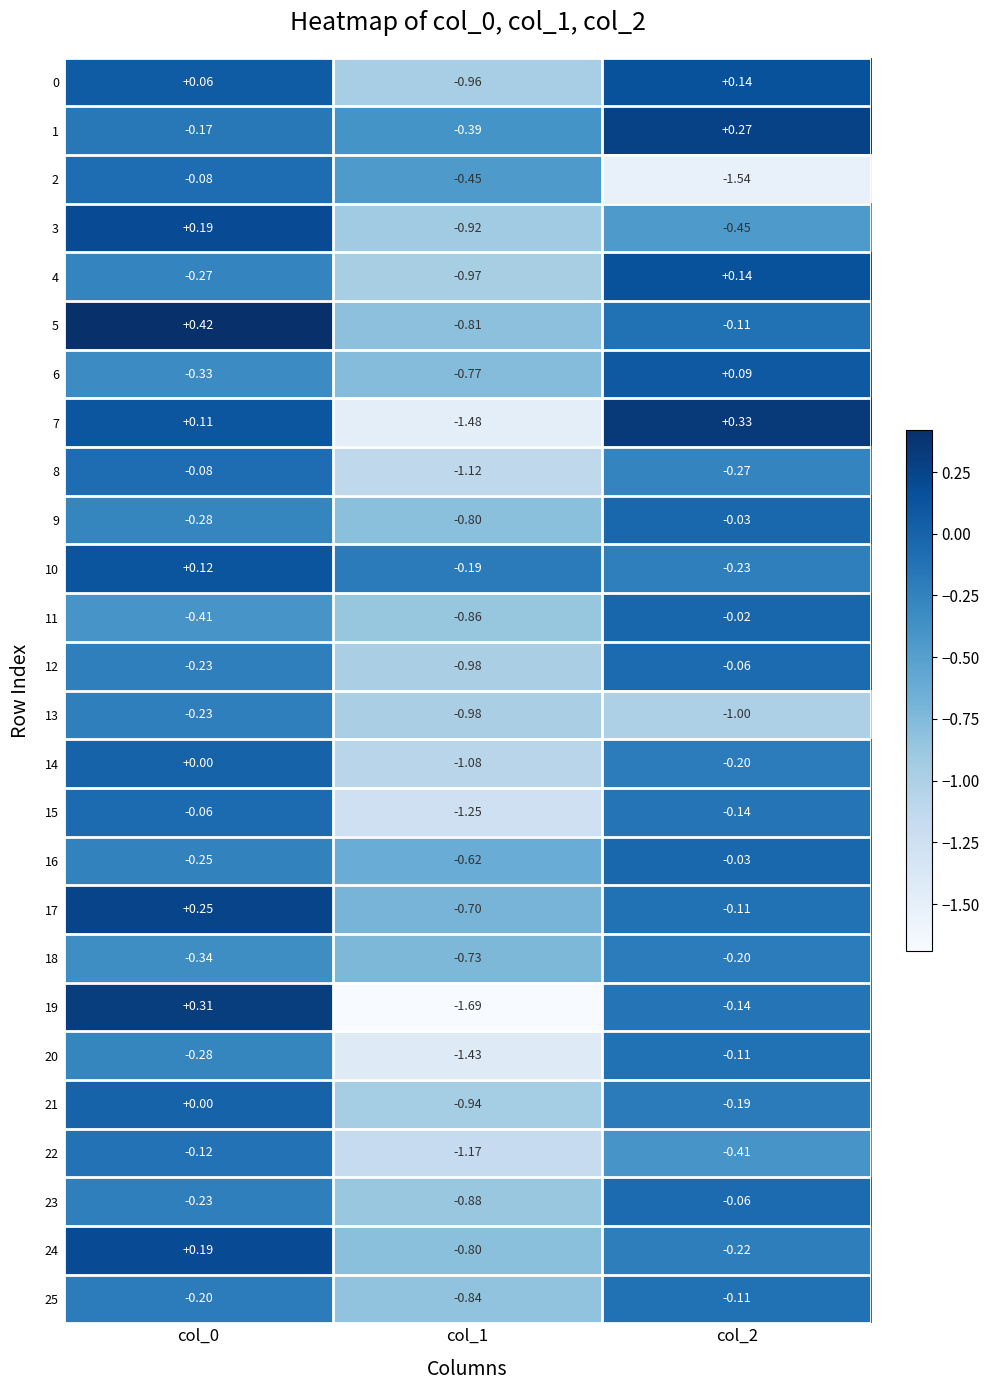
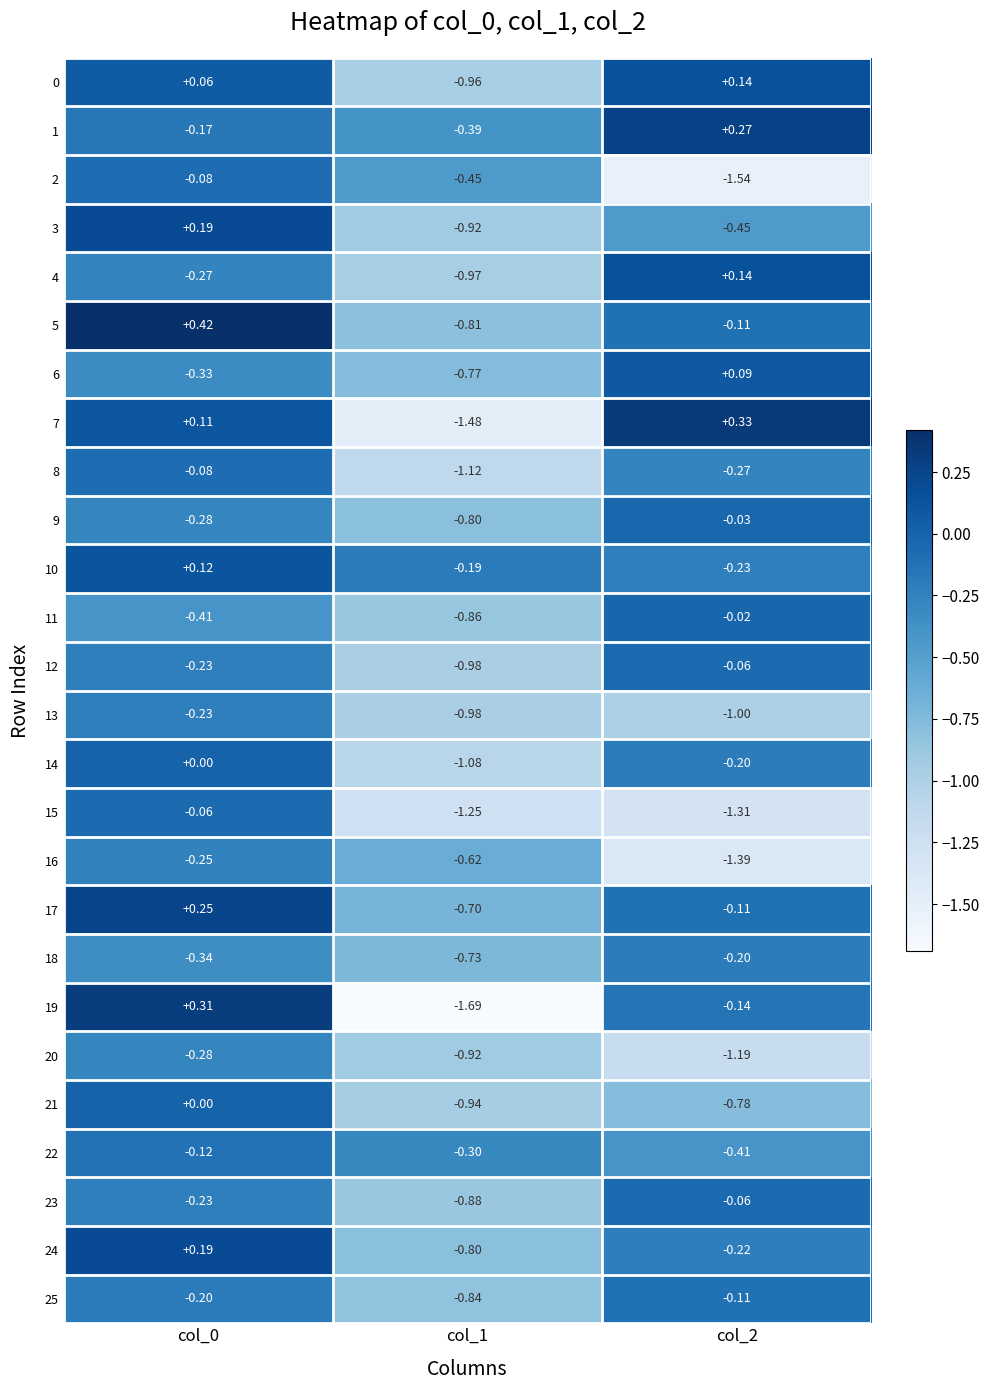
  {
    "0": {
      "col_0": "+0.06",
      "col_1": "-0.96",
      "col_2": "+0.14"
    },
    "1": {
      "col_0": "-0.17",
      "col_1": "-0.39",
      "col_2": "+0.27"
    },
    "2": {
      "col_0": "-0.08",
      "col_1": "-0.45",
      "col_2": "-1.54"
    },
    "3": {
      "col_0": "+0.19",
      "col_1": "-0.92",
      "col_2": "-0.45"
    },
    "4": {
      "col_0": "-0.27",
      "col_1": "-0.97",
      "col_2": "+0.14"
    },
    "5": {
      "col_0": "+0.42",
      "col_1": "-0.81",
      "col_2": "-0.11"
    },
    "6": {
      "col_0": "-0.33",
      "col_1": "-0.77",
      "col_2": "+0.09"
    },
    "7": {
      "col_0": "+0.11",
      "col_1": "-1.48",
      "col_2": "+0.33"
    },
    "8": {
      "col_0": "-0.08",
      "col_1": "-1.12",
      "col_2": "-0.27"
    },
    "9": {
      "col_0": "-0.28",
      "col_1": "-0.80",
      "col_2": "-0.03"
    },
    "10": {
      "col_0": "+0.12",
      "col_1": "-0.19",
      "col_2": "-0.23"
    },
    "11": {
      "col_0": "-0.41",
      "col_1": "-0.86",
      "col_2": "-0.02"
    },
    "12": {
      "col_0": "-0.23",
      "col_1": "-0.98",
      "col_2": "-0.06"
    },
    "13": {
      "col_0": "-0.23",
      "col_1": "-0.98",
      "col_2": "-1.00"
    },
    "14": {
      "col_0": "+0.00",
      "col_1": "-1.08",
      "col_2": "-0.20"
    },
    "15": {
      "col_0": "-0.06",
      "col_1": "-1.25",
-     "col_2": "-0.14"
+     "col_2": "-1.31"
    },
    "16": {
      "col_0": "-0.25",
      "col_1": "-0.62",
-     "col_2": "-0.03"
+     "col_2": "-1.39"
    },
    "17": {
      "col_0": "+0.25",
      "col_1": "-0.70",
      "col_2": "-0.11"
    },
    "18": {
      "col_0": "-0.34",
      "col_1": "-0.73",
      "col_2": "-0.20"
    },
    "19": {
      "col_0": "+0.31",
      "col_1": "-1.69",
      "col_2": "-0.14"
    },
    "20": {
      "col_0": "-0.28",
-     "col_1": "-1.43",
-     "col_2": "-0.11"
+     "col_1": "-0.92",
+     "col_2": "-1.19"
    },
    "21": {
      "col_0": "+0.00",
      "col_1": "-0.94",
-     "col_2": "-0.19"
+     "col_2": "-0.78"
    },
    "22": {
      "col_0": "-0.12",
-     "col_1": "-1.17",
+     "col_1": "-0.30",
      "col_2": "-0.41"
    },
    "23": {
      "col_0": "-0.23",
      "col_1": "-0.88",
      "col_2": "-0.06"
    },
    "24": {
      "col_0": "+0.19",
      "col_1": "-0.80",
      "col_2": "-0.22"
    },
    "25": {
      "col_0": "-0.20",
      "col_1": "-0.84",
      "col_2": "-0.11"
    }
  }
